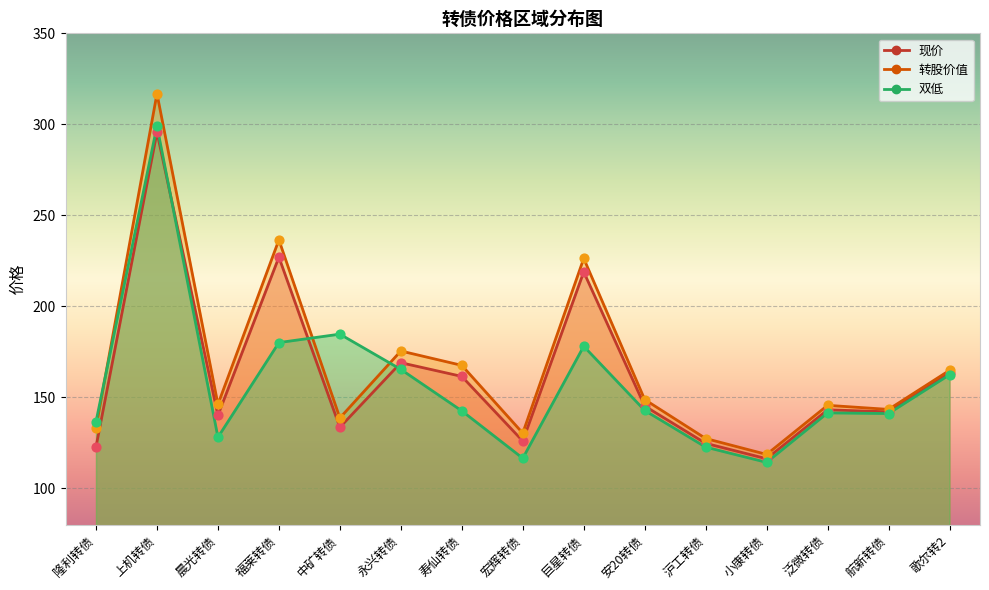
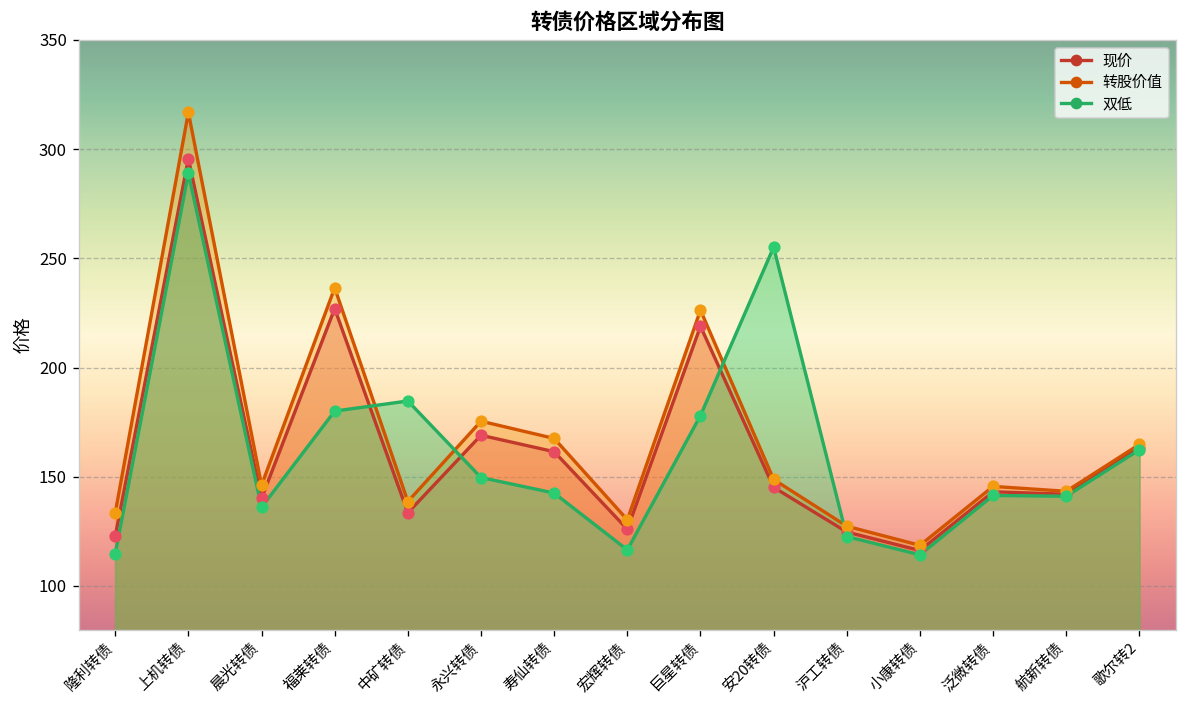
  {
    "双低": {
-     "隆利转债": 137,
-     "上机转债": 299,
-     "晨光转债": 128,
+     "隆利转债": 115,
+     "上机转债": 289,
+     "晨光转债": 136,
      "福莱转债": 180,
      "中矿转债": 185,
-     "永兴转债": 165,
+     "永兴转债": 150,
      "寿仙转债": 143,
      "宏辉转债": 116,
      "巨星转债": 178,
-     "安20转债": 143,
+     "安20转债": 255,
      "沪工转债": 123,
      "小康转债": 114,
      "泛微转债": 141
    }
  }
